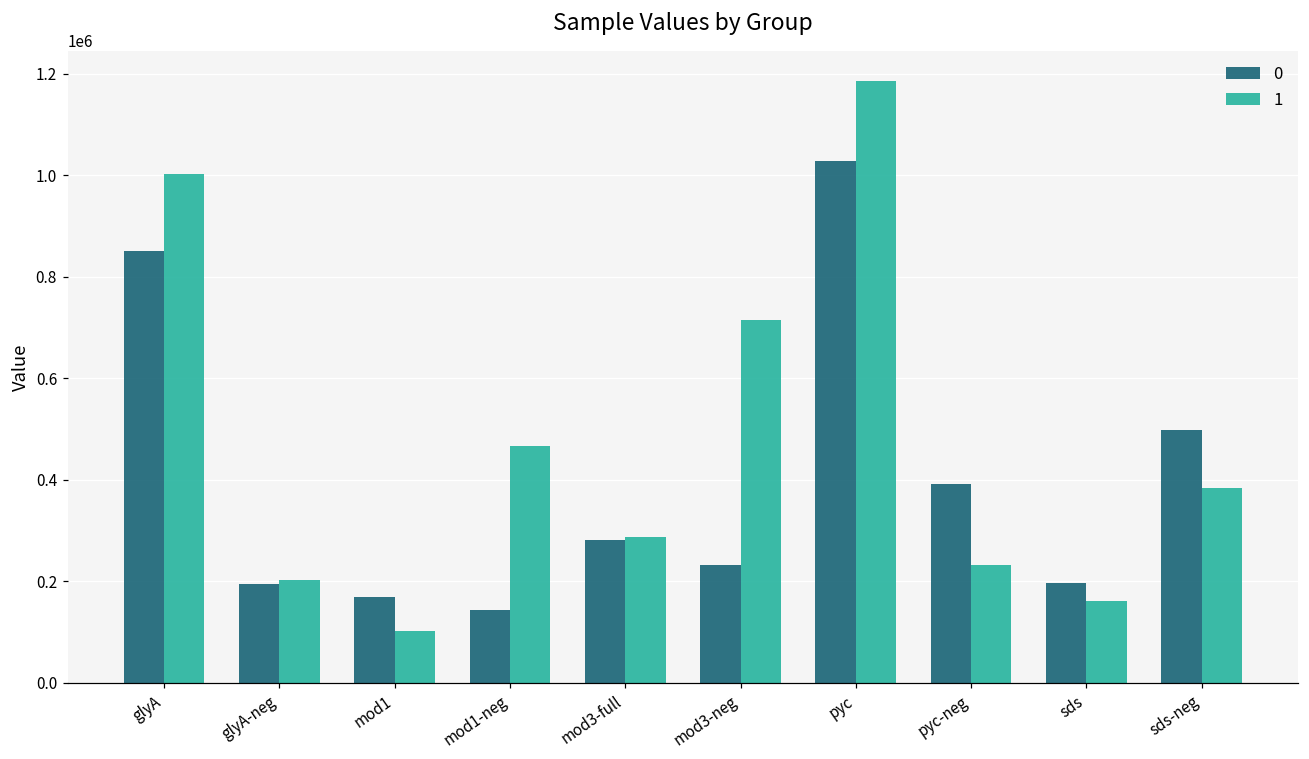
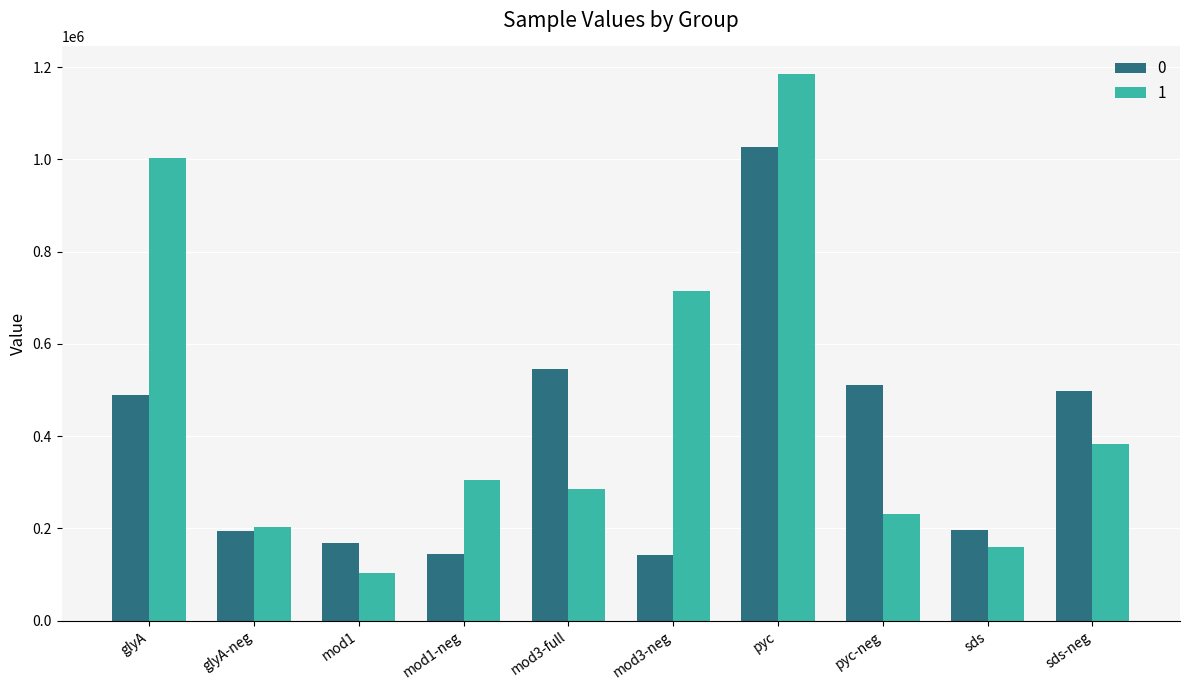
  {
    "0": {
-     "glyA": 850000,
+     "glyA": 490000,
      "glyA-neg": 190000,
      "mod1": 170000,
      "mod1-neg": 140000,
-     "mod3-full": 280000,
-     "mod3-neg": 230000,
+     "mod3-full": 540000,
+     "mod3-neg": 140000,
      "pyc": 1030000,
-     "pyc-neg": 390000,
+     "pyc-neg": 510000,
      "sds": 200000,
      "sds-neg": 500000
    },
    "1": {
      "glyA": 1000000,
      "glyA-neg": 200000,
      "mod1": 100000,
-     "mod1-neg": 470000,
+     "mod1-neg": 310000,
      "mod3-full": 290000,
      "mod3-neg": 720000,
      "pyc": 1190000,
      "pyc-neg": 230000,
      "sds": 160000,
      "sds-neg": 380000
    }
  }
